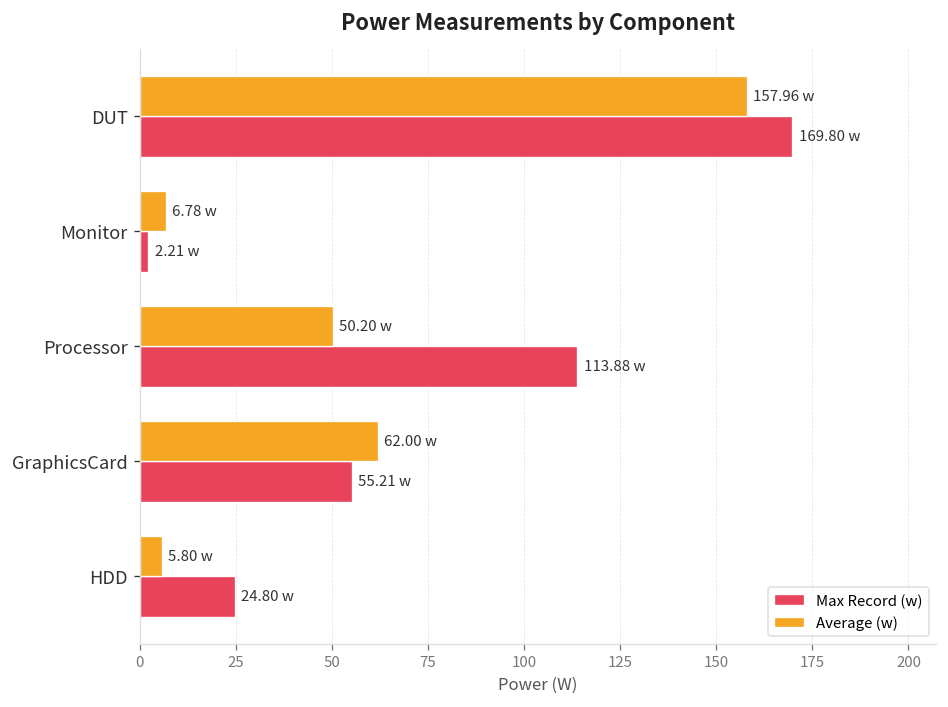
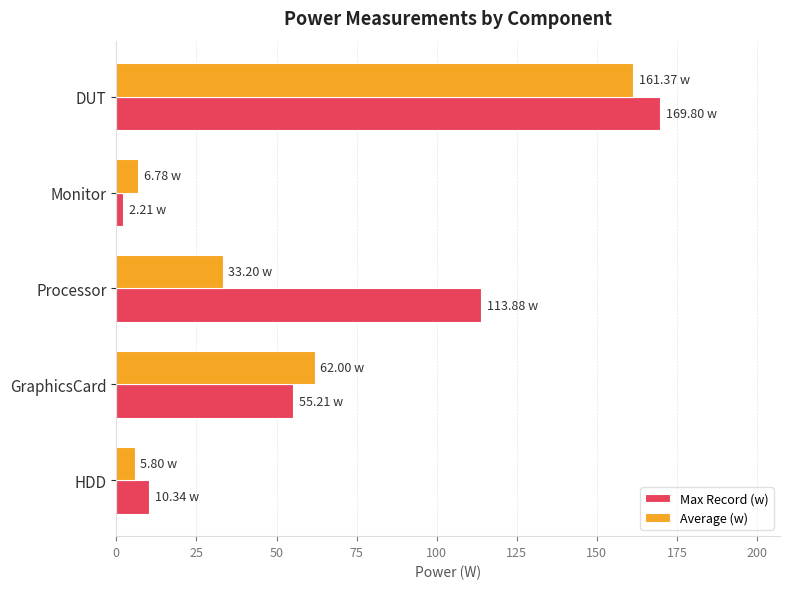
  {
    "Max Record (w)": {
      "DUT": 169.80,
      "Monitor": 2.21,
      "Processor": 113.88,
      "GraphicsCard": 55.21,
-     "HDD": 24.80
+     "HDD": 10.34
    },
    "Average (w)": {
-     "DUT": 157.96,
+     "DUT": 161.37,
      "Monitor": 6.78,
-     "Processor": 50.20,
+     "Processor": 33.20,
      "GraphicsCard": 62.00,
      "HDD": 5.80
    }
  }
